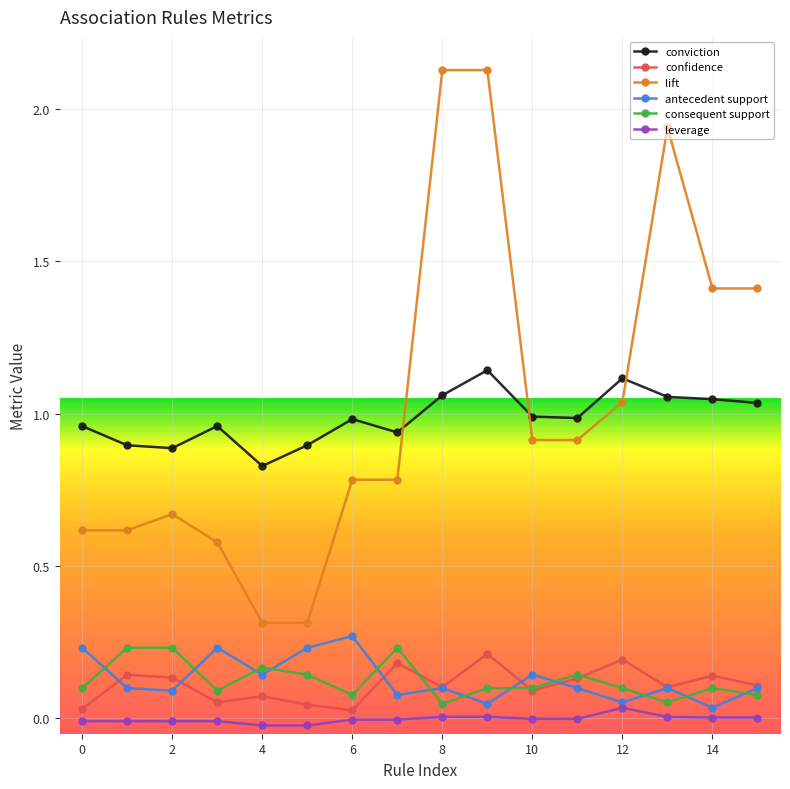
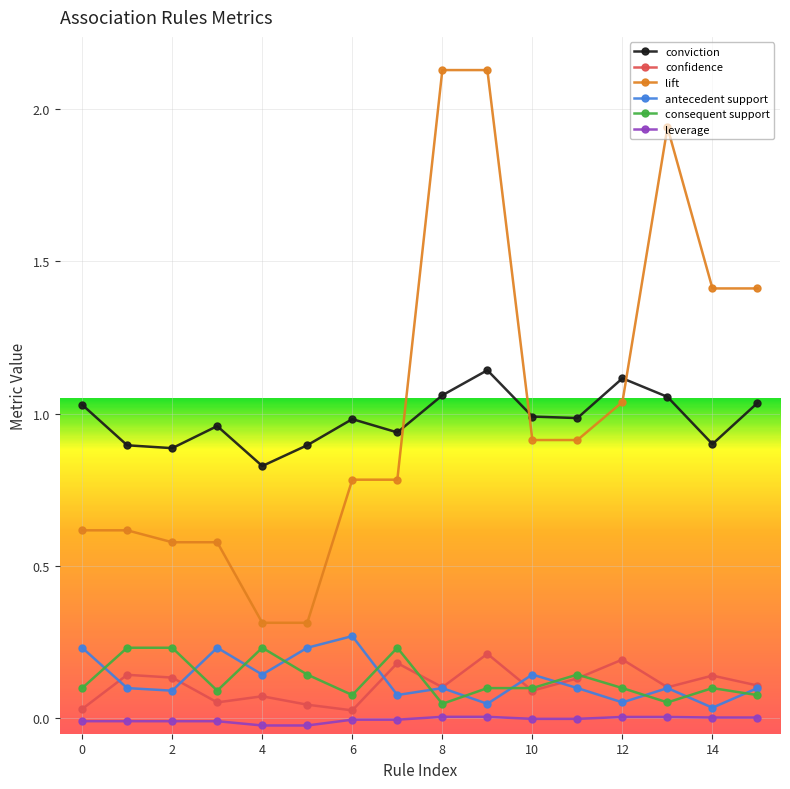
  {
    "conviction": {
-     "0": 0.96,
+     "0": 1.03,
      "2": 0.89,
      "4": 0.83,
      "6": 0.98,
      "8": 1.06,
      "10": 0.99,
      "12": 1.12,
-     "14": 1.05
+     "14": 0.90
    },
    "confidence": {
      "0": 0.03,
      "2": 0.13,
      "4": 0.07,
      "6": 0.03,
      "10": 0.09,
      "12": 0.19,
      "14": 0.14
    },
    "lift": {
      "0": 0.62,
-     "2": 0.67,
+     "2": 0.58,
      "4": 0.31,
      "6": 0.78,
      "8": 2.13,
      "10": 0.91,
      "12": 1.04,
      "14": 1.41
    },
    "antecedent support": {
      "0": 0.23,
      "2": 0.09,
      "4": 0.14,
      "6": 0.27,
      "10": 0.14,
      "12": 0.05,
      "14": 0.04
    },
    "consequent support": {
      "0": 0.10,
      "2": 0.23,
-     "4": 0.17,
+     "4": 0.23,
      "6": 0.08,
      "8": 0.05,
      "10": 0.10,
      "12": 0.10,
      "14": 0.10
    },
    "leverage": {
      "0": -0.01,
      "2": -0.01,
      "4": -0.02,
      "6": 0.00,
      "8": 0.01,
      "10": 0.00,
-     "12": 0.04,
+     "12": 0.00,
      "14": 0.00
    }
  }
